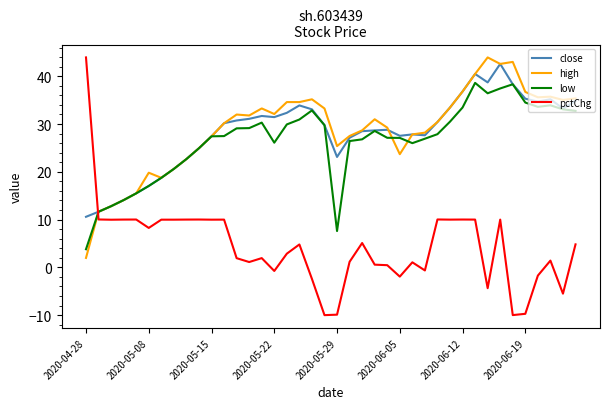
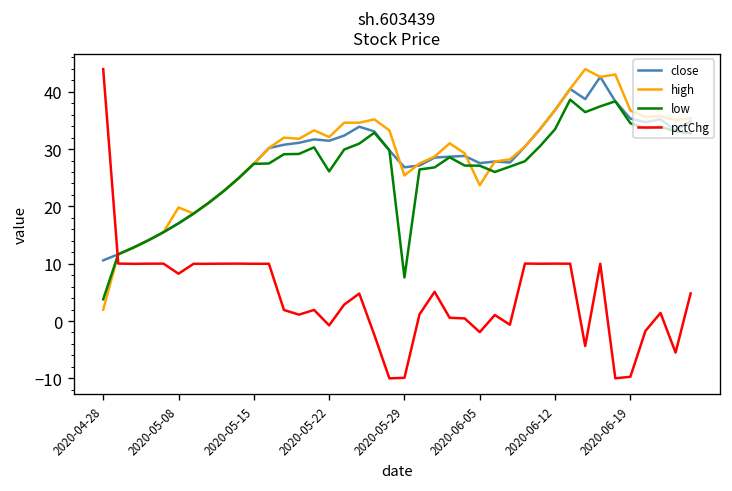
  {
    "close": {
      "2020-04-28": 11,
      "2020-05-22": 31,
-     "2020-05-29": 23,
+     "2020-05-29": 27,
      "2020-06-19": 35
    },
    "high": {
      "2020-04-28": 2,
      "2020-05-08": 20,
      "2020-05-22": 32,
      "2020-05-29": 25,
      "2020-06-05": 24,
      "2020-06-19": 37
    },
    "low": {
      "2020-04-28": 4,
      "2020-05-22": 26,
      "2020-05-29": 8,
      "2020-06-12": 33,
      "2020-06-19": 35
    },
    "pctChg": {
      "2020-04-28": 44,
      "2020-05-08": 8,
      "2020-05-15": 10,
      "2020-05-22": -1,
      "2020-05-29": -10,
      "2020-06-05": -2,
      "2020-06-12": 10,
      "2020-06-19": -10
    }
  }
